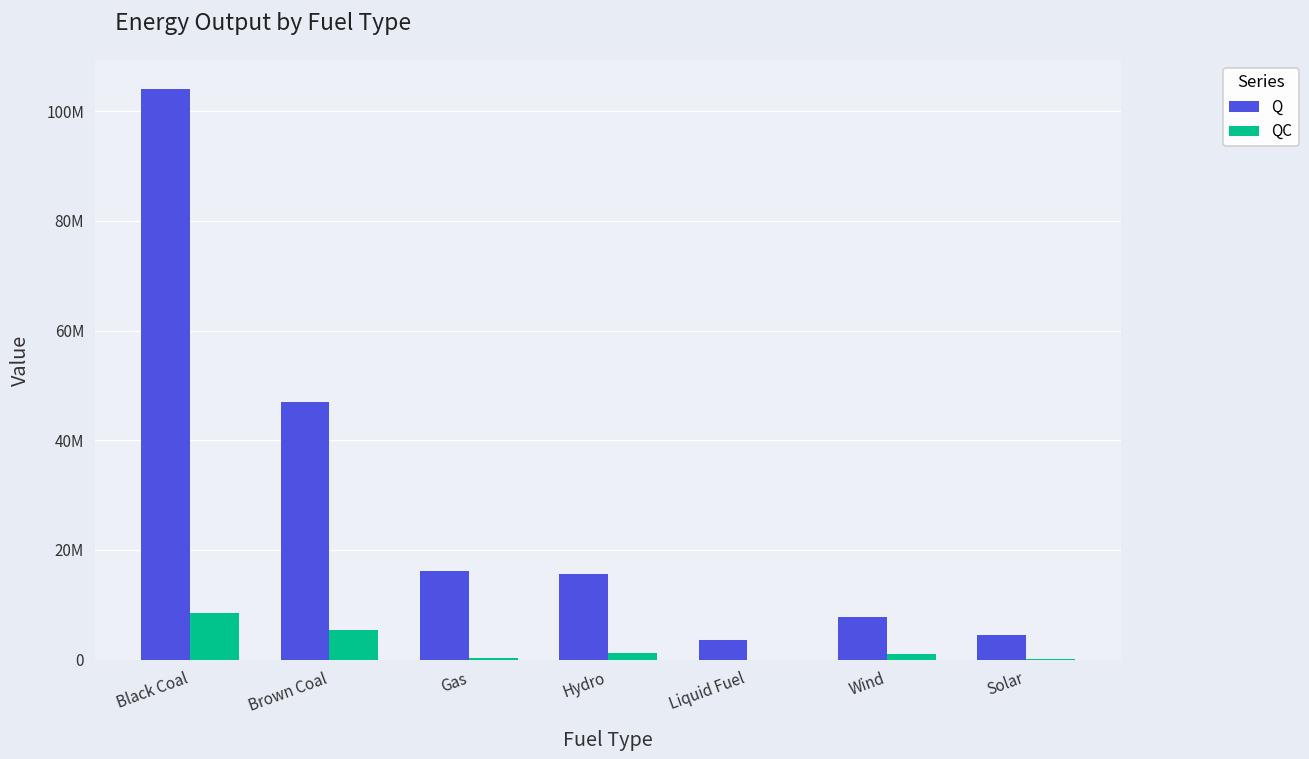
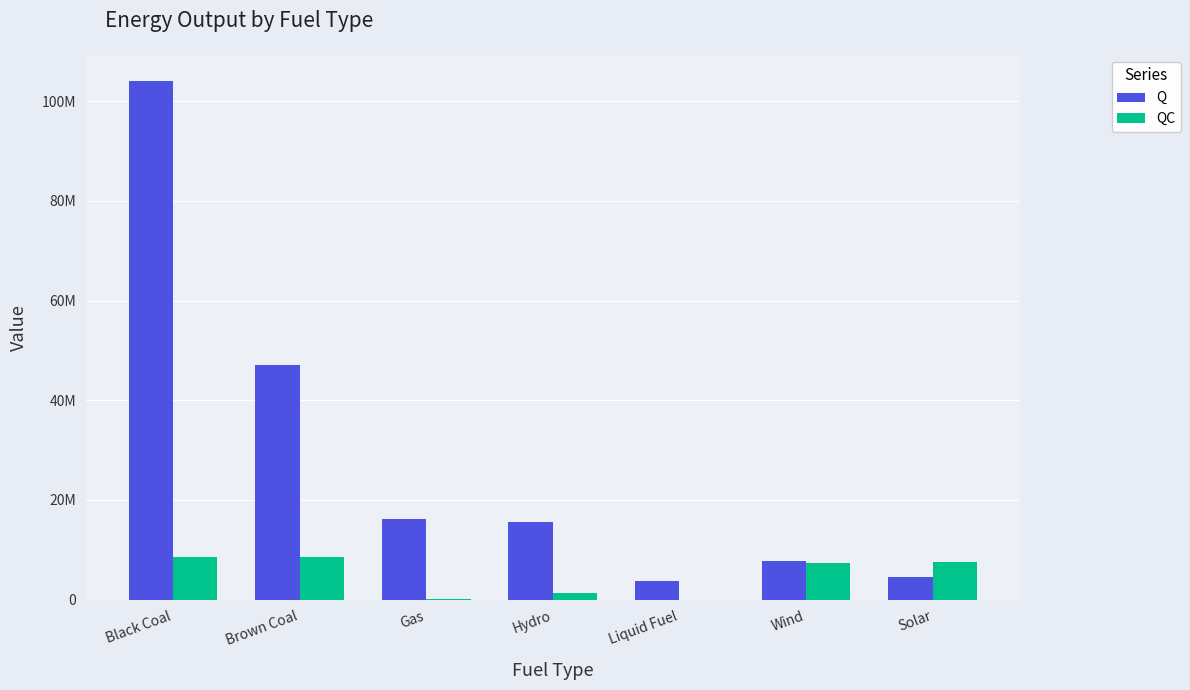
  {
    "Q": {
      "Black Coal": 104000000,
      "Brown Coal": 47000000,
      "Gas": 16000000,
      "Hydro": 16000000,
      "Liquid Fuel": 4000000,
      "Wind": 8000000,
      "Solar": 4000000
    },
    "QC": {
      "Black Coal": 9000000,
-     "Brown Coal": 5000000,
+     "Brown Coal": 9000000,
      "Hydro": 1000000,
-     "Wind": 1000000,
-     "Solar": 0
+     "Wind": 7000000,
+     "Solar": 8000000
    }
  }
